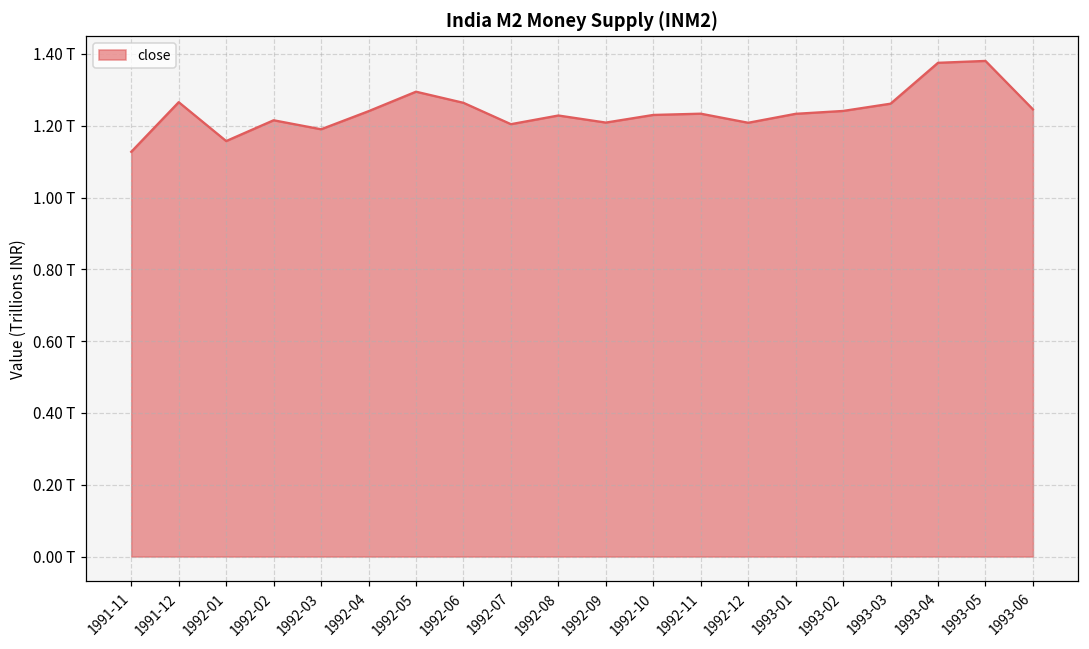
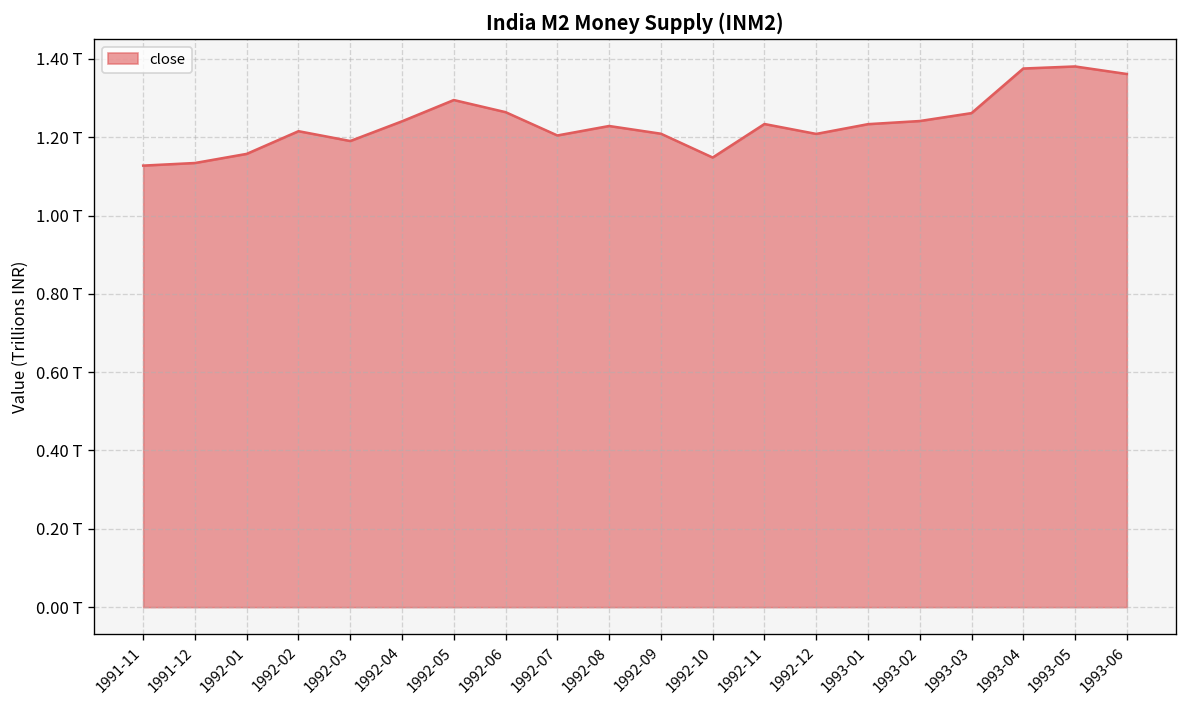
  {
    "1991-11": "1.13 T",
-   "1991-12": "1.27 T",
+   "1991-12": "1.13 T",
    "1992-01": "1.16 T",
    "1992-02": "1.22 T",
    "1992-03": "1.19 T",
    "1992-04": "1.24 T",
    "1992-05": "1.29 T",
    "1992-06": "1.26 T",
    "1992-07": "1.20 T",
    "1992-08": "1.23 T",
    "1992-09": "1.21 T",
-   "1992-10": "1.23 T",
+   "1992-10": "1.15 T",
    "1992-11": "1.23 T",
    "1992-12": "1.21 T",
    "1993-01": "1.23 T",
    "1993-02": "1.24 T",
    "1993-03": "1.26 T",
    "1993-04": "1.38 T",
    "1993-05": "1.38 T",
-   "1993-06": "1.25 T"
+   "1993-06": "1.36 T"
  }
